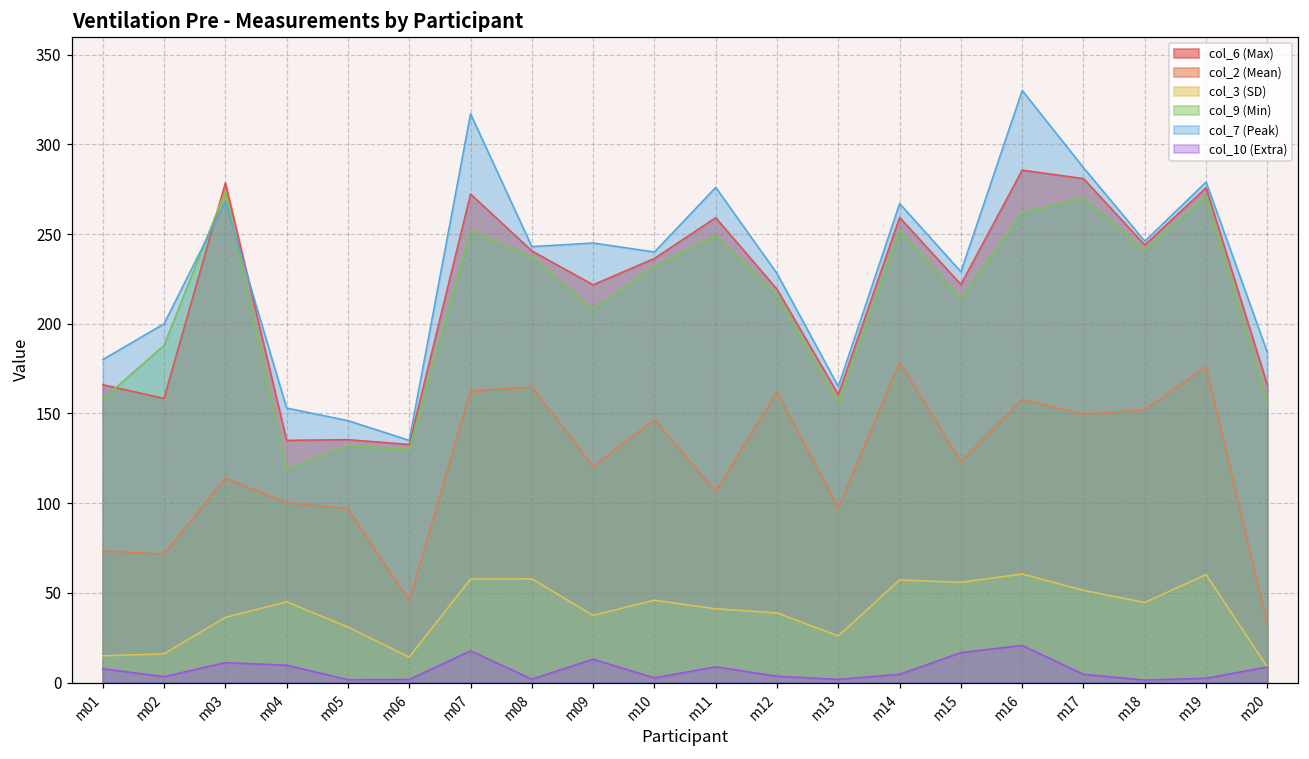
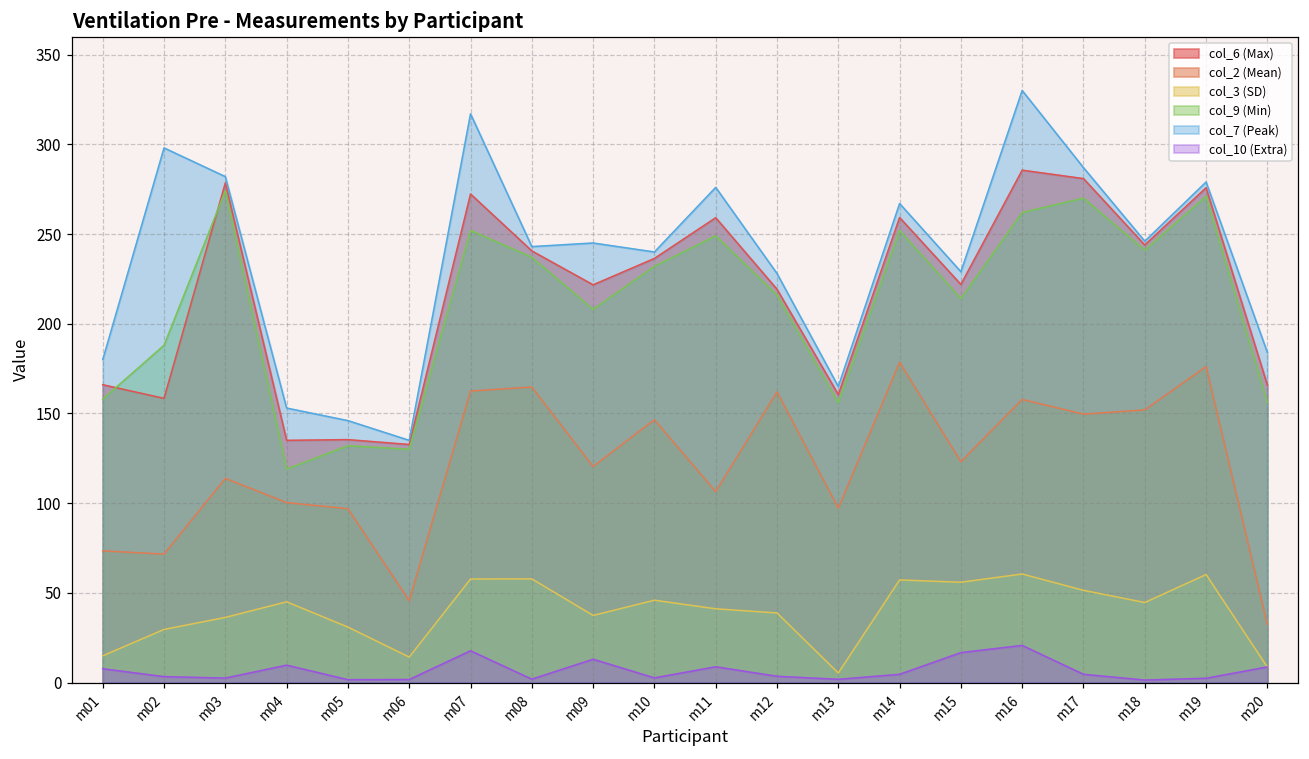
  {
    "col_3 (SD)": {
      "m01": 15,
-     "m02": 16,
+     "m02": 30,
      "m03": 36,
      "m04": 45,
      "m05": 31,
      "m06": 14,
      "m07": 58,
      "m08": 58,
      "m09": 37,
      "m10": 46,
      "m11": 41,
      "m12": 39,
-     "m13": 26,
+     "m13": 5,
      "m14": 57,
      "m15": 56,
      "m16": 61,
      "m17": 51,
      "m18": 45,
      "m19": 60
    },
    "col_9 (Min)": {
      "m01": 158,
      "m02": 188,
      "m03": 274,
      "m04": 119,
      "m05": 132,
      "m06": 130,
      "m07": 252,
      "m08": 237,
      "m09": 208,
      "m10": 232,
      "m11": 249,
      "m12": 216,
      "m13": 156,
      "m14": 252,
      "m15": 214,
      "m16": 262,
      "m17": 270,
      "m18": 241,
      "m19": 271,
      "m20": 156
    },
    "col_7 (Peak)": {
      "m01": 180,
-     "m02": 200,
-     "m03": 268,
+     "m02": 298,
+     "m03": 282,
      "m04": 153,
      "m05": 146,
      "m06": 135,
      "m07": 317,
      "m08": 243,
      "m09": 245,
      "m10": 240,
      "m11": 276,
      "m12": 228,
      "m13": 165,
      "m14": 267,
      "m15": 229,
      "m16": 330,
      "m17": 287,
      "m18": 246,
      "m19": 279,
      "m20": 184
    },
    "col_10 (Extra)": {
      "m01": 8,
      "m02": 3,
-     "m03": 11,
+     "m03": 3,
      "m04": 10,
      "m05": 2,
      "m06": 2,
      "m07": 18,
      "m08": 2,
      "m09": 13,
      "m10": 3,
      "m11": 9,
      "m12": 4,
      "m13": 2,
      "m14": 5,
      "m15": 17,
      "m16": 21,
      "m17": 5,
      "m18": 1,
      "m19": 2
    }
  }
